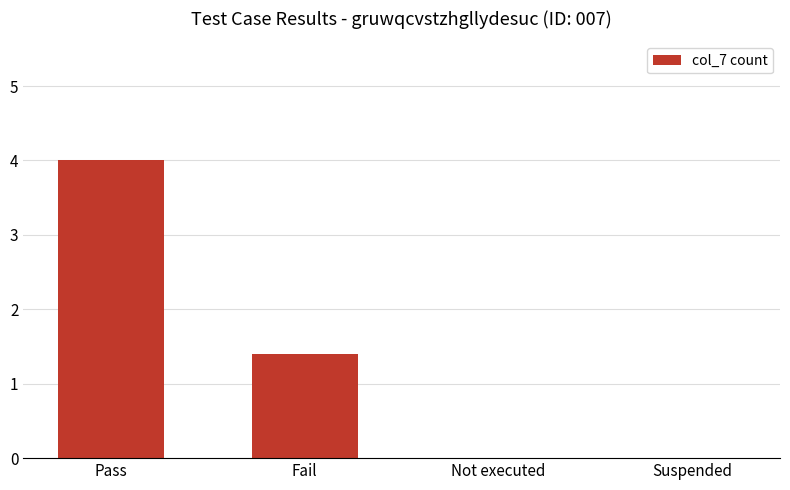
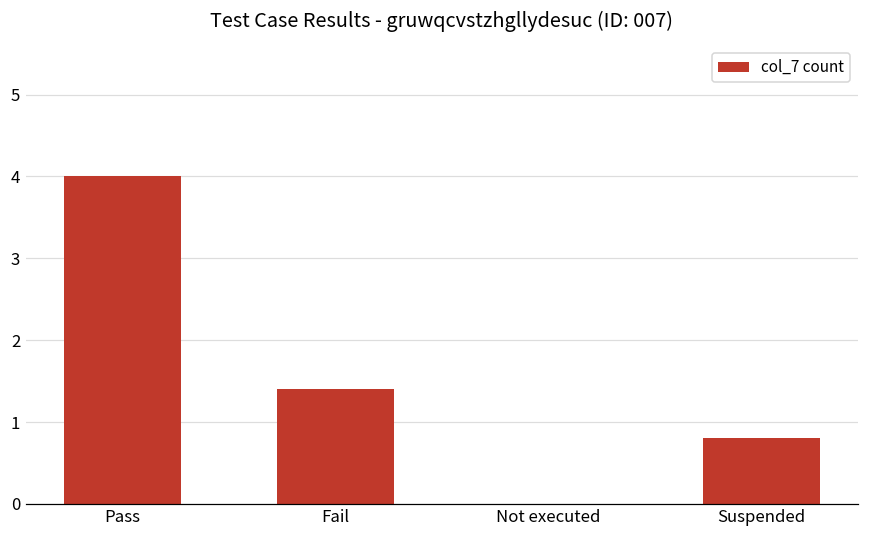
  {
    "Pass": 4.0,
    "Fail": 1.4,
    "Not executed": 0.0,
-   "Suspended": 0.0
+   "Suspended": 0.8
  }
